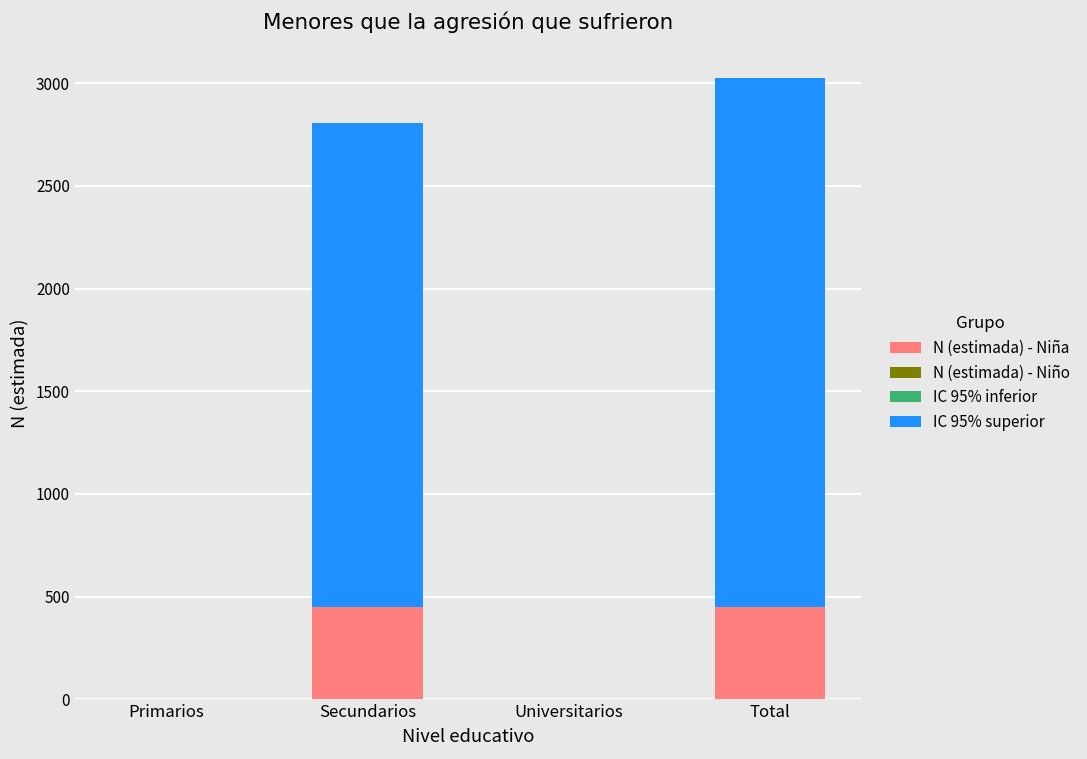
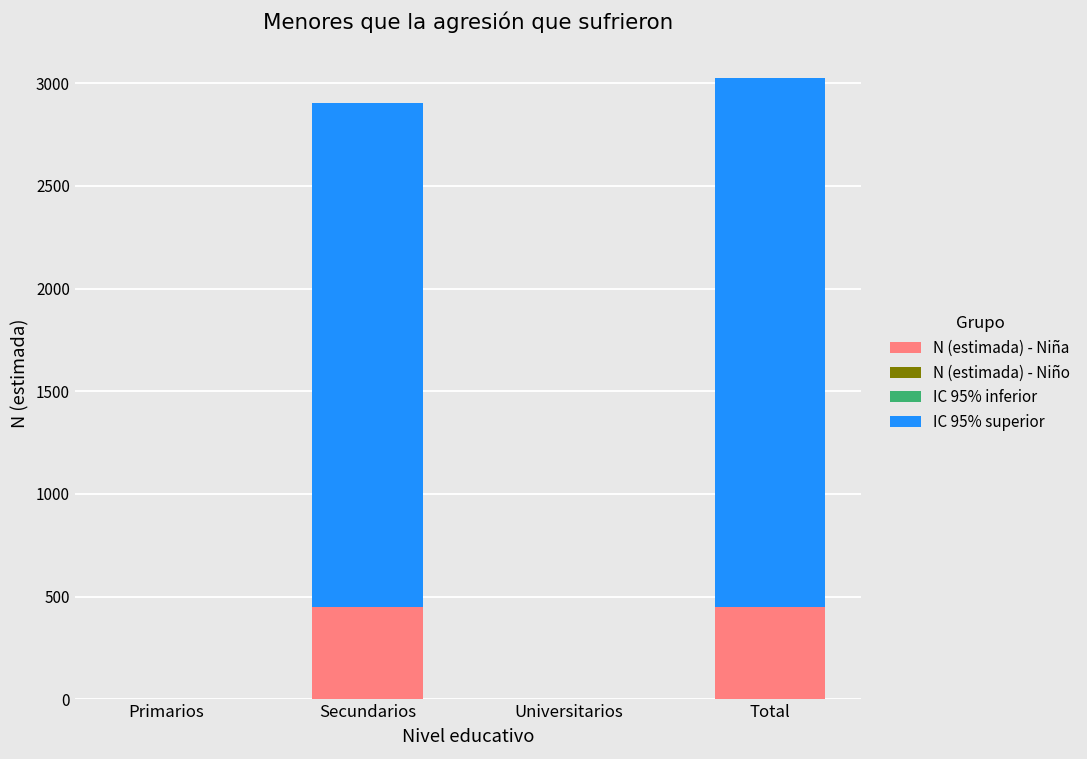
  {
    "IC 95% inferior": {
      "Primarios": 0,
      "Secundarios": 450,
      "Universitarios": 0,
      "Total": 450
    },
    "IC 95% superior": {
      "Primarios": 0,
-     "Secundarios": 2360,
+     "Secundarios": 2460,
      "Universitarios": 0,
      "Total": 2580
    }
  }
